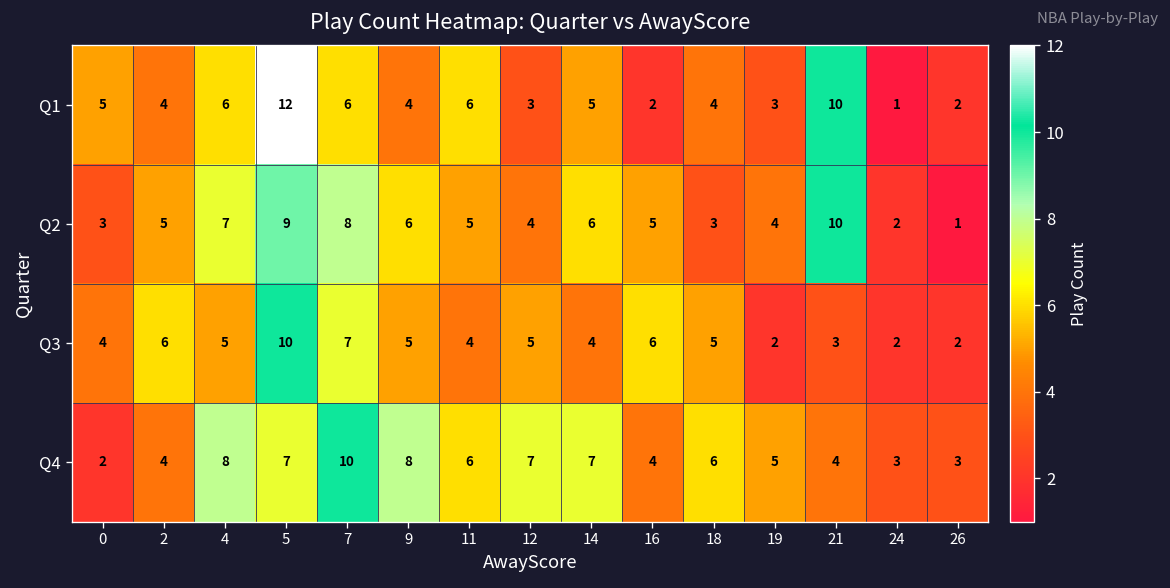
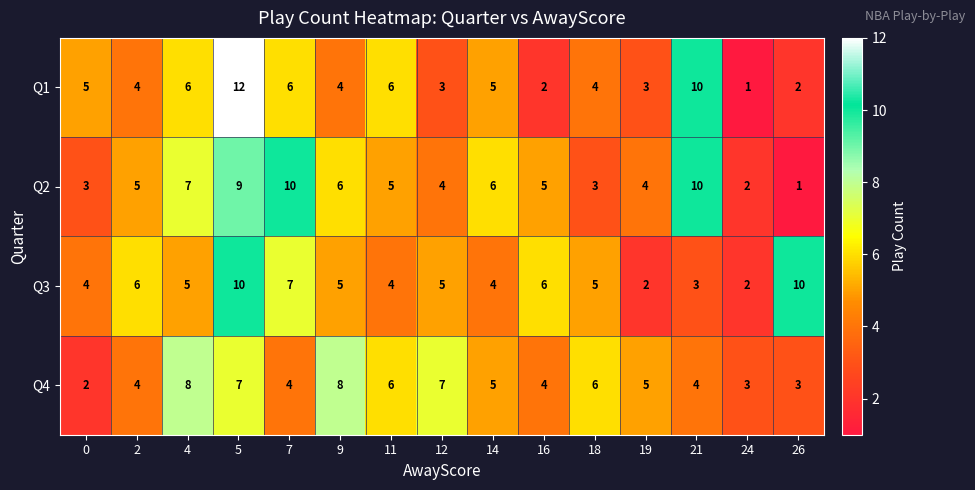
  {
    "Q1": {
      "0": 5,
      "2": 4,
      "4": 6,
      "5": 12,
      "7": 6,
      "9": 4,
      "11": 6,
      "12": 3,
      "14": 5,
      "16": 2,
      "18": 4,
      "19": 3,
      "21": 10,
      "24": 1,
      "26": 2
    },
    "Q2": {
      "0": 3,
      "2": 5,
      "4": 7,
      "5": 9,
-     "7": 8,
+     "7": 10,
      "9": 6,
      "11": 5,
      "12": 4,
      "14": 6,
      "16": 5,
      "18": 3,
      "19": 4,
      "21": 10,
      "24": 2,
      "26": 1
    },
    "Q3": {
      "0": 4,
      "2": 6,
      "4": 5,
      "5": 10,
      "7": 7,
      "9": 5,
      "11": 4,
      "12": 5,
      "14": 4,
      "16": 6,
      "18": 5,
      "19": 2,
      "21": 3,
      "24": 2,
-     "26": 2
+     "26": 10
    },
    "Q4": {
      "0": 2,
      "2": 4,
      "4": 8,
      "5": 7,
-     "7": 10,
+     "7": 4,
      "9": 8,
      "11": 6,
      "12": 7,
-     "14": 7,
+     "14": 5,
      "16": 4,
      "18": 6,
      "19": 5,
      "21": 4,
      "24": 3,
      "26": 3
    }
  }
